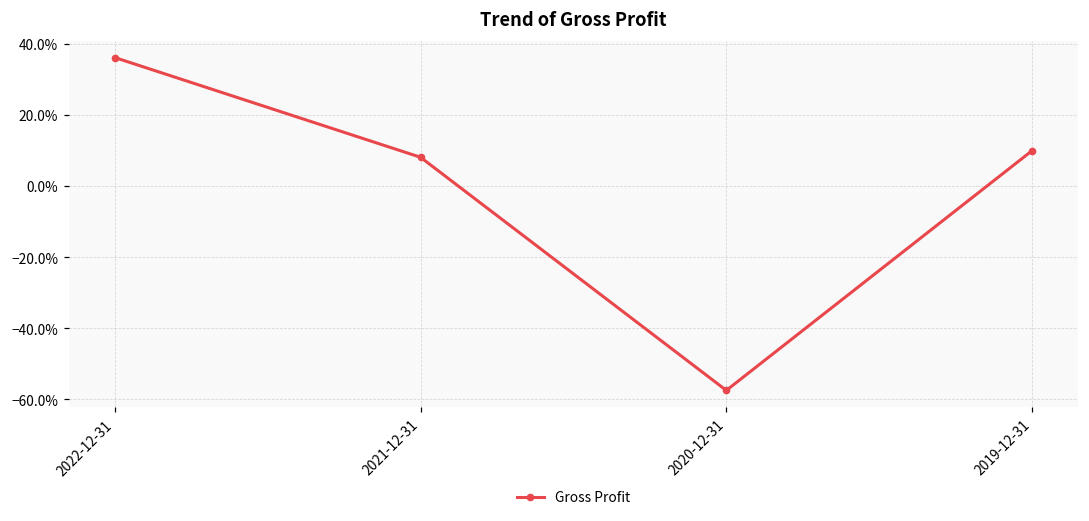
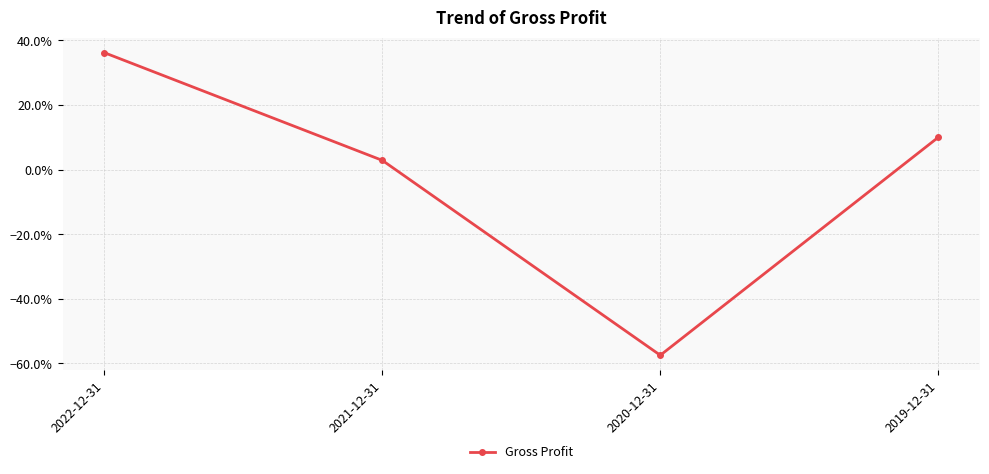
  {
    "2022-12-31": "36%",
-   "2021-12-31": "8%",
+   "2021-12-31": "3%",
    "2020-12-31": "-57%",
    "2019-12-31": "10%"
  }
